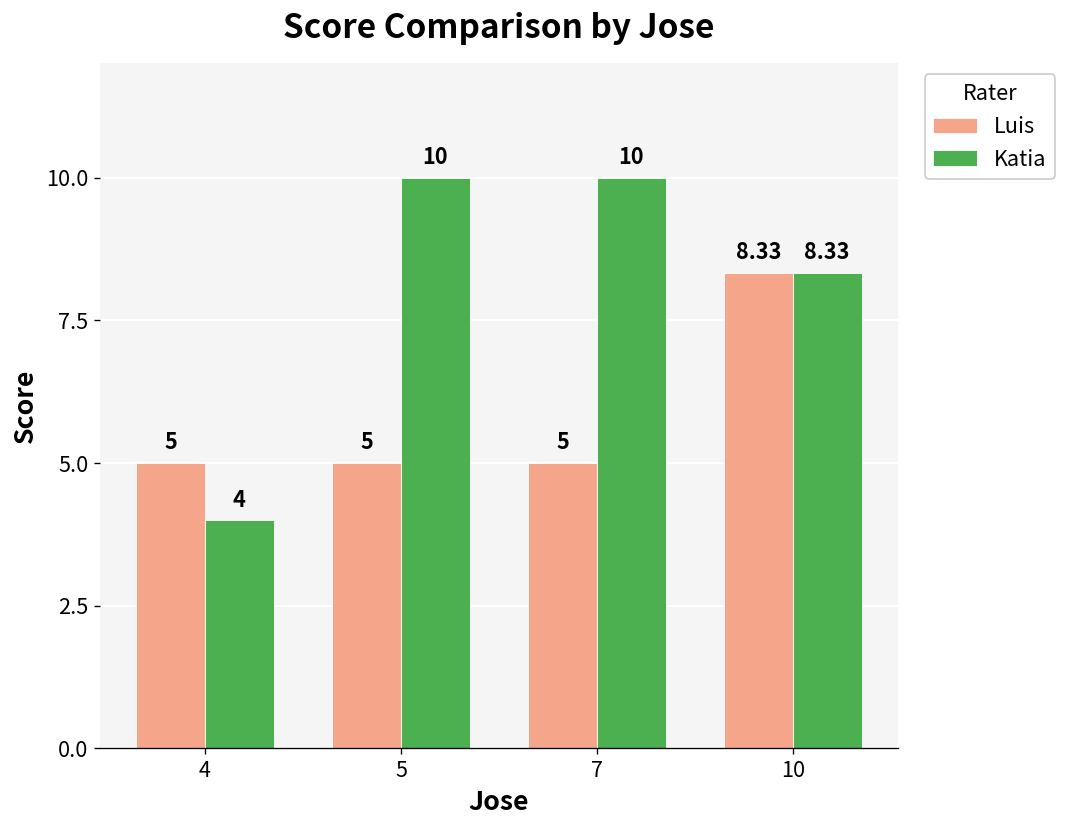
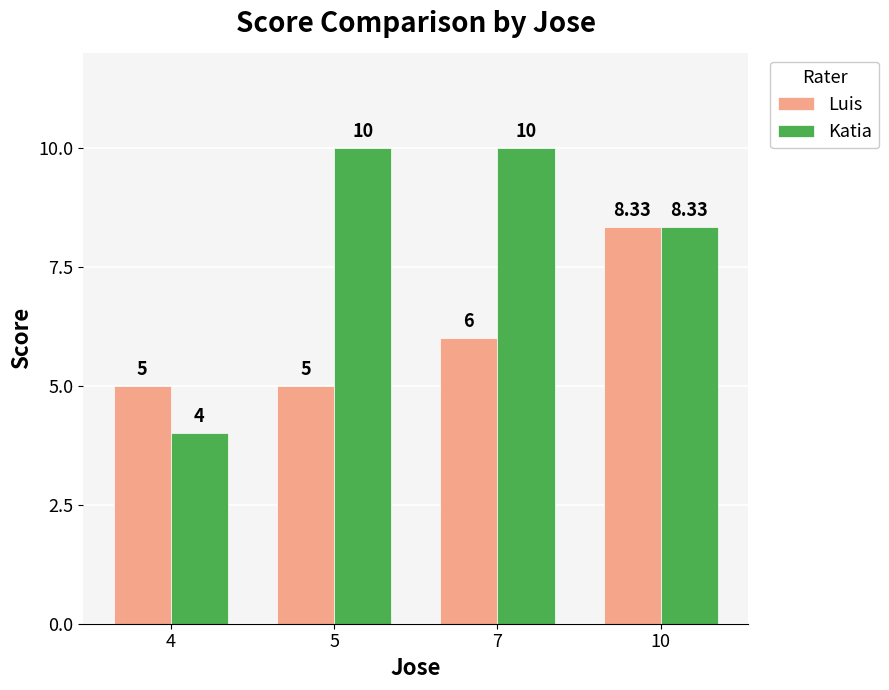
  {
    "Luis": {
      "4": 5,
      "5": 5,
-     "7": 5,
+     "7": 6,
      "10": 8.33
    },
    "Katia": {
      "4": 4,
      "5": 10,
      "7": 10,
      "10": 8.33
    }
  }
